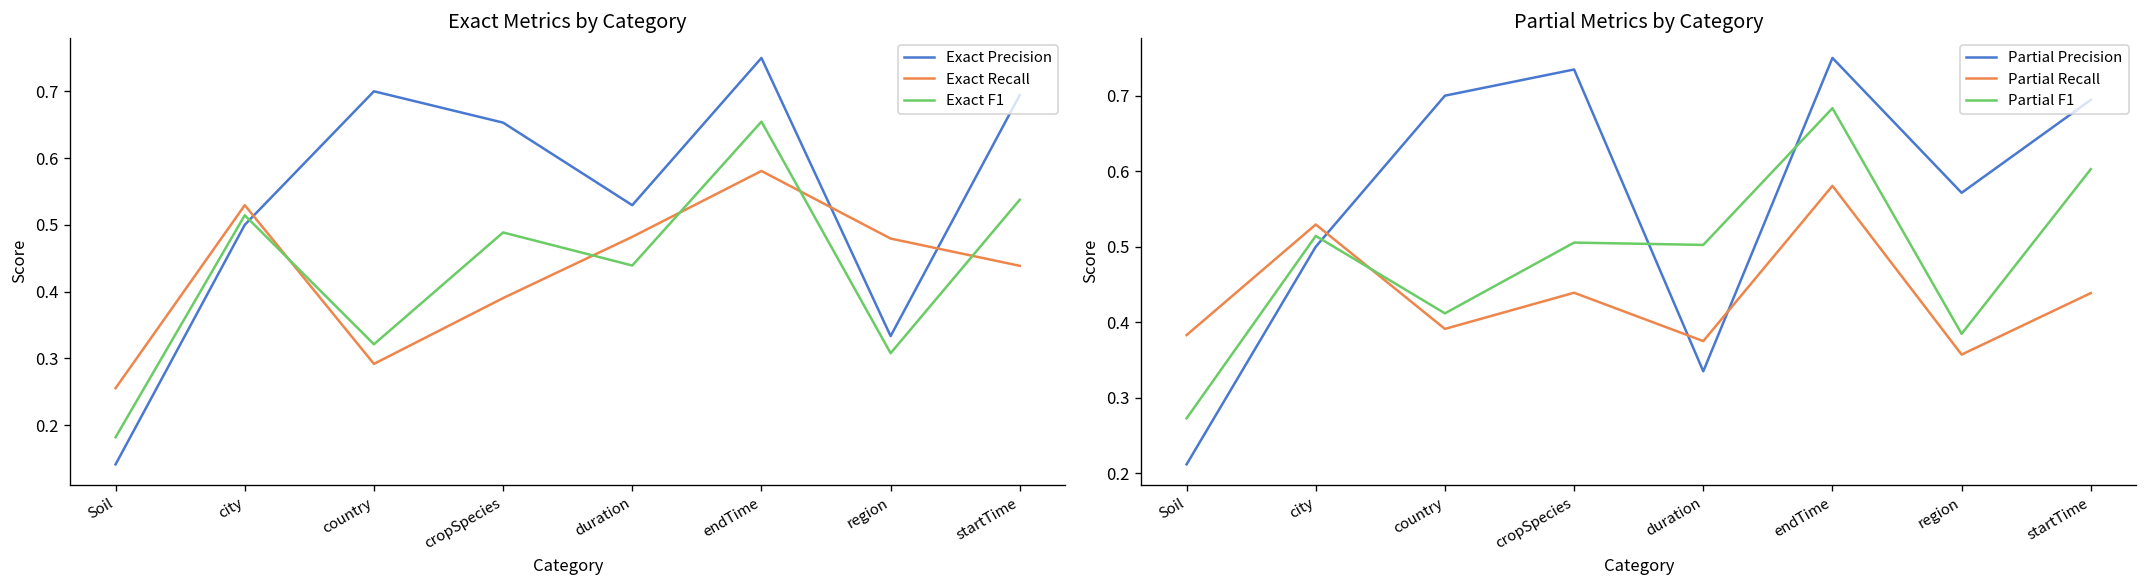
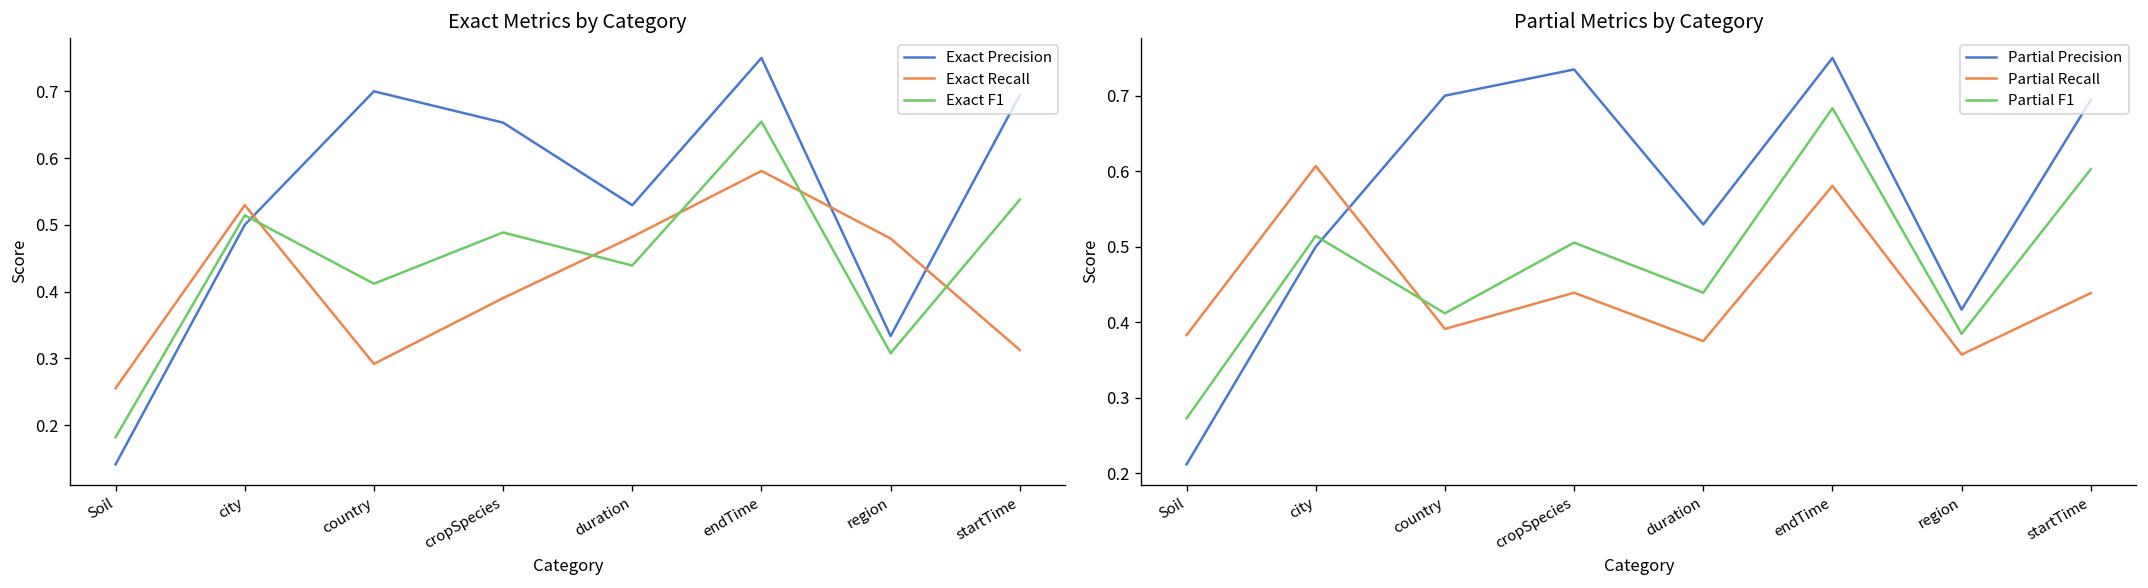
  {
    "Exact Metrics by Category": {
      "Exact Precision": {
        "Soil": 0.14,
        "city": 0.50,
        "country": 0.70,
        "cropSpecies": 0.65,
        "duration": 0.53,
        "endTime": 0.75,
        "region": 0.33
      },
      "Exact Recall": {
        "Soil": 0.26,
        "city": 0.53,
        "country": 0.29,
        "cropSpecies": 0.39,
        "duration": 0.48,
        "endTime": 0.58,
        "region": 0.48,
-       "startTime": 0.44
+       "startTime": 0.31
      },
      "Exact F1": {
        "Soil": 0.18,
        "city": 0.51,
-       "country": 0.32,
+       "country": 0.41,
        "cropSpecies": 0.49,
        "duration": 0.44,
        "endTime": 0.65,
        "region": 0.31,
        "startTime": 0.54
      }
    },
    "Partial Metrics by Category": {
      "Partial Precision": {
        "Soil": 0.21,
        "city": 0.50,
        "country": 0.70,
        "cropSpecies": 0.73,
-       "duration": 0.33,
+       "duration": 0.53,
        "endTime": 0.75,
-       "region": 0.57
+       "region": 0.42
      },
      "Partial Recall": {
        "Soil": 0.38,
-       "city": 0.53,
+       "city": 0.61,
        "country": 0.39,
        "cropSpecies": 0.44,
        "duration": 0.38,
        "endTime": 0.58,
        "region": 0.36,
        "startTime": 0.44
      },
      "Partial F1": {
        "Soil": 0.27,
        "city": 0.51,
        "country": 0.41,
        "cropSpecies": 0.51,
-       "duration": 0.50,
+       "duration": 0.44,
        "endTime": 0.68,
        "region": 0.38,
        "startTime": 0.60
      }
    }
  }
